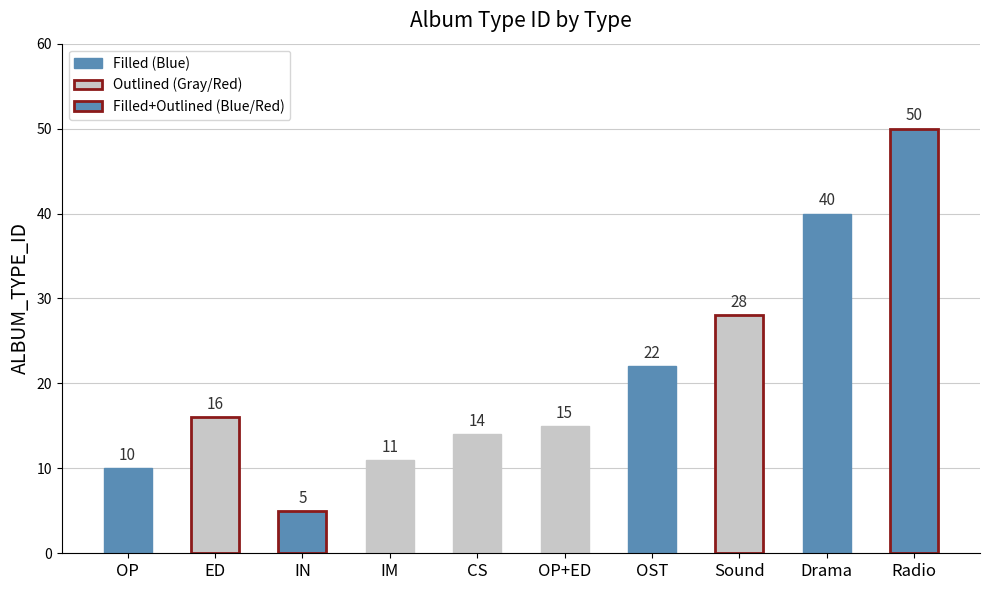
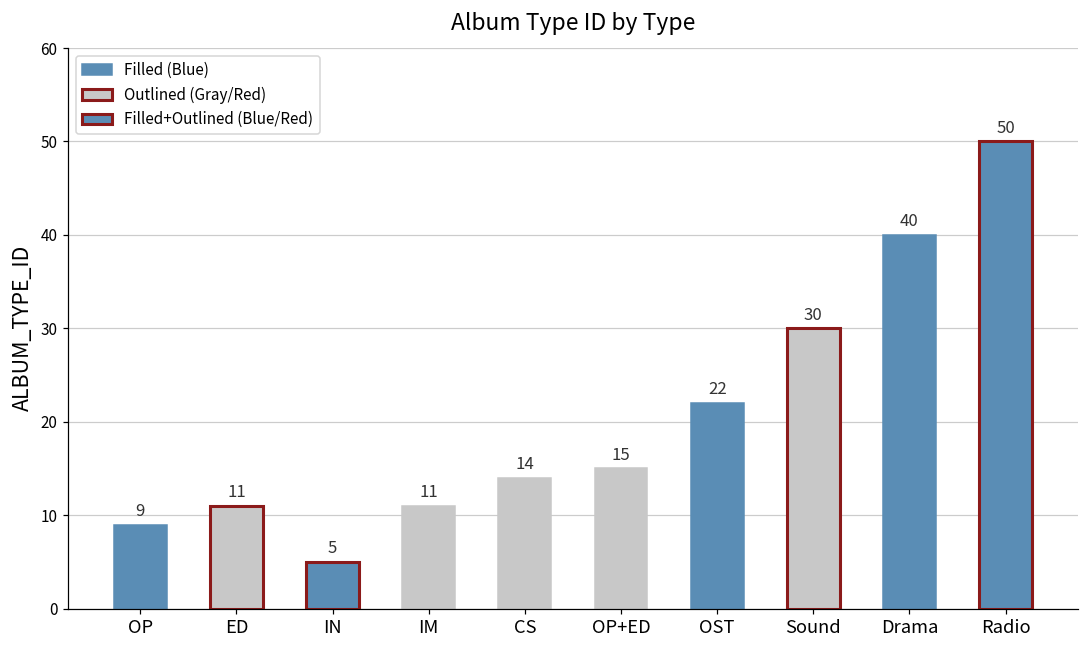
  {
-   "OP": 10,
-   "ED": 16,
+   "OP": 9,
+   "ED": 11,
    "IN": 5,
    "IM": 11,
    "CS": 14,
    "OP+ED": 15,
    "OST": 22,
-   "Sound": 28,
+   "Sound": 30,
    "Drama": 40,
    "Radio": 50
  }
